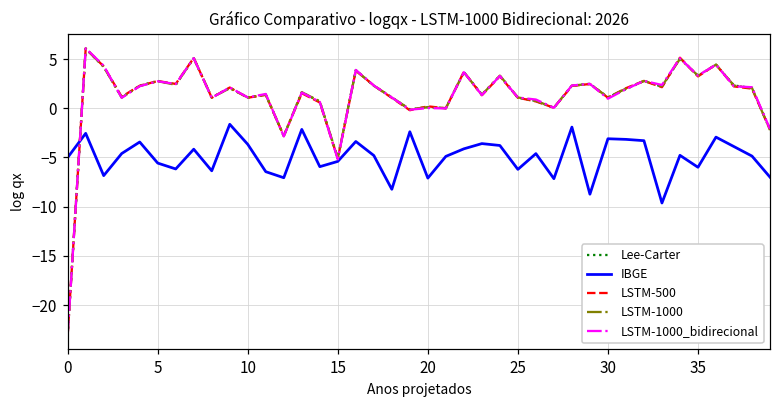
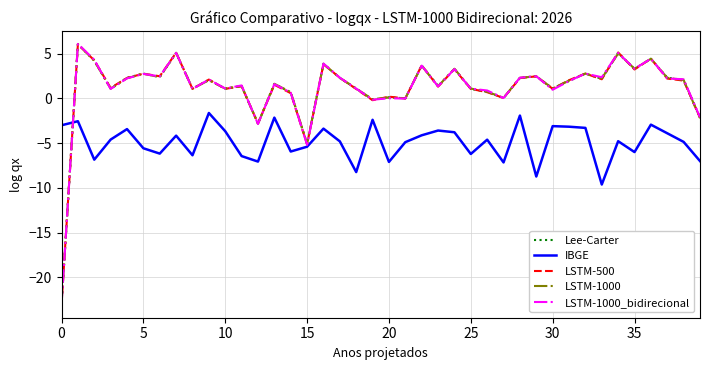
  {
    "IBGE": {
-     "0": -5,
+     "0": -3,
      "5": -6,
      "10": -4,
      "20": -7,
      "25": -6,
      "30": -3,
      "35": -6
    }
  }
